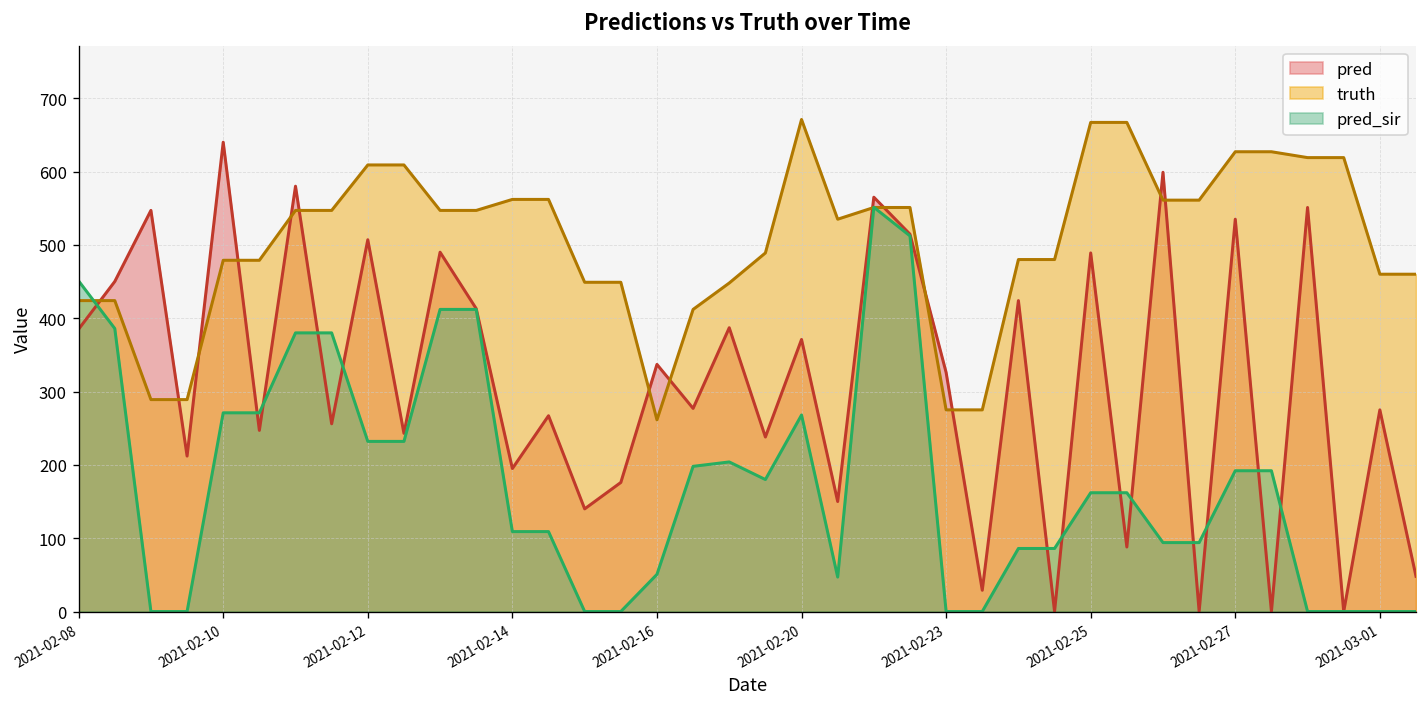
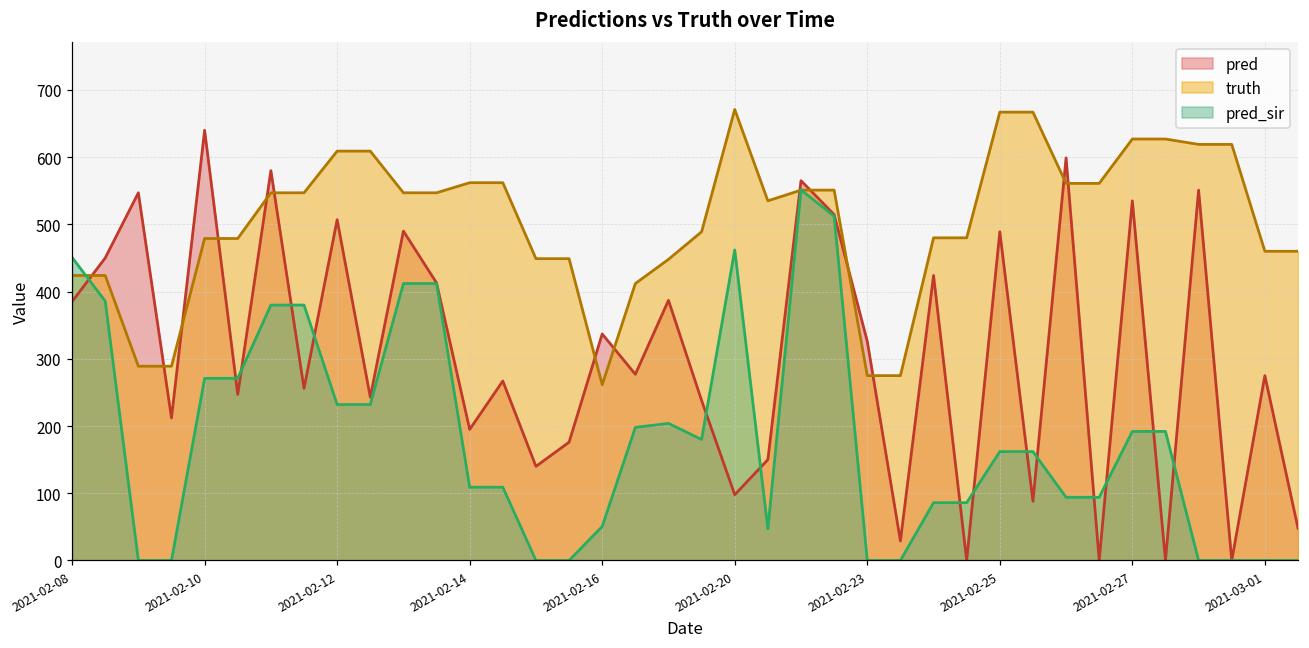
  {
    "pred": {
      "2021-02-16": 340,
-     "2021-02-20": 370
+     "2021-02-20": 100
    },
    "truth": {
      "2021-02-16": 260,
      "2021-02-20": 670
    },
    "pred_sir": {
      "2021-02-16": 50,
-     "2021-02-20": 270
+     "2021-02-20": 460
    }
  }
